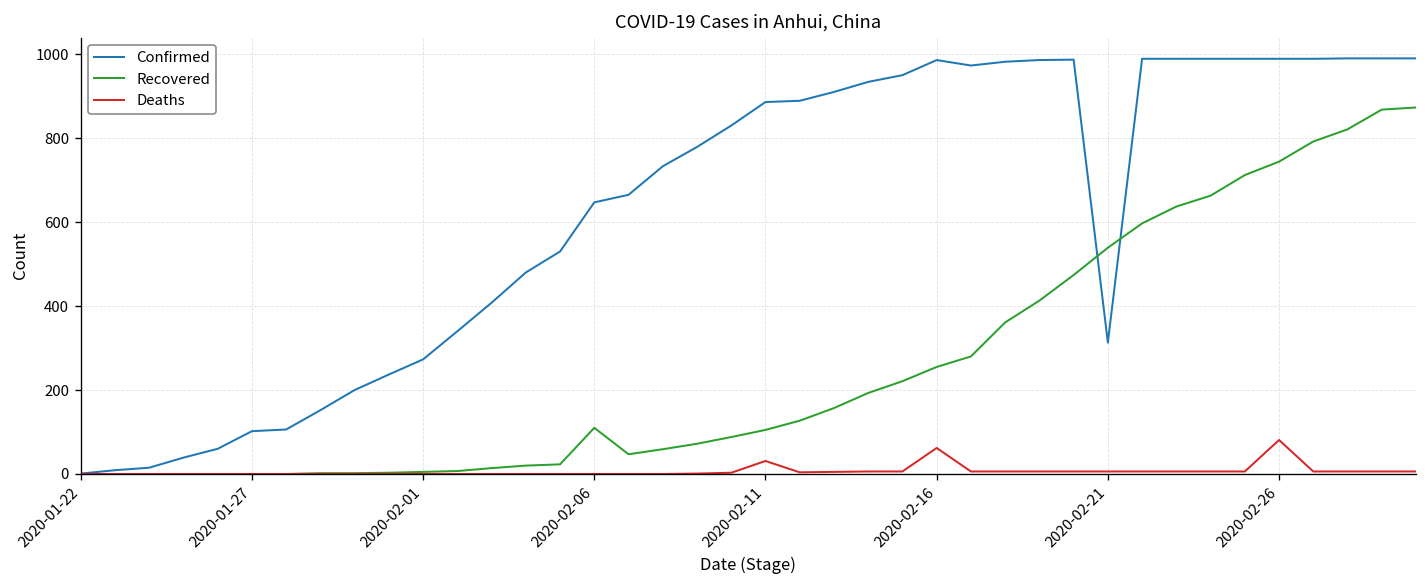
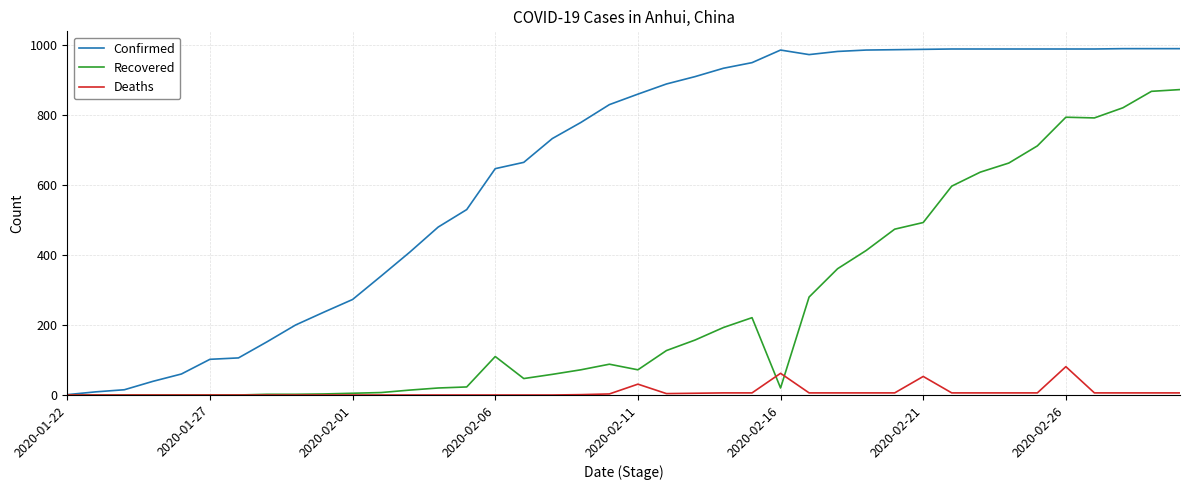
  {
    "Confirmed": {
      "2020-01-27": 100,
      "2020-02-01": 270,
      "2020-02-06": 650,
-     "2020-02-11": 890,
+     "2020-02-11": 860,
      "2020-02-16": 990,
-     "2020-02-21": 310,
+     "2020-02-21": 990,
      "2020-02-26": 990
    },
    "Recovered": {
      "2020-02-06": 110,
-     "2020-02-11": 110,
-     "2020-02-16": 260,
-     "2020-02-21": 540,
-     "2020-02-26": 740
+     "2020-02-11": 70,
+     "2020-02-16": 20,
+     "2020-02-21": 490,
+     "2020-02-26": 790
    },
    "Deaths": {
      "2020-02-06": 0,
      "2020-02-11": 30,
      "2020-02-16": 60,
-     "2020-02-21": 10,
+     "2020-02-21": 50,
      "2020-02-26": 80
    }
  }
